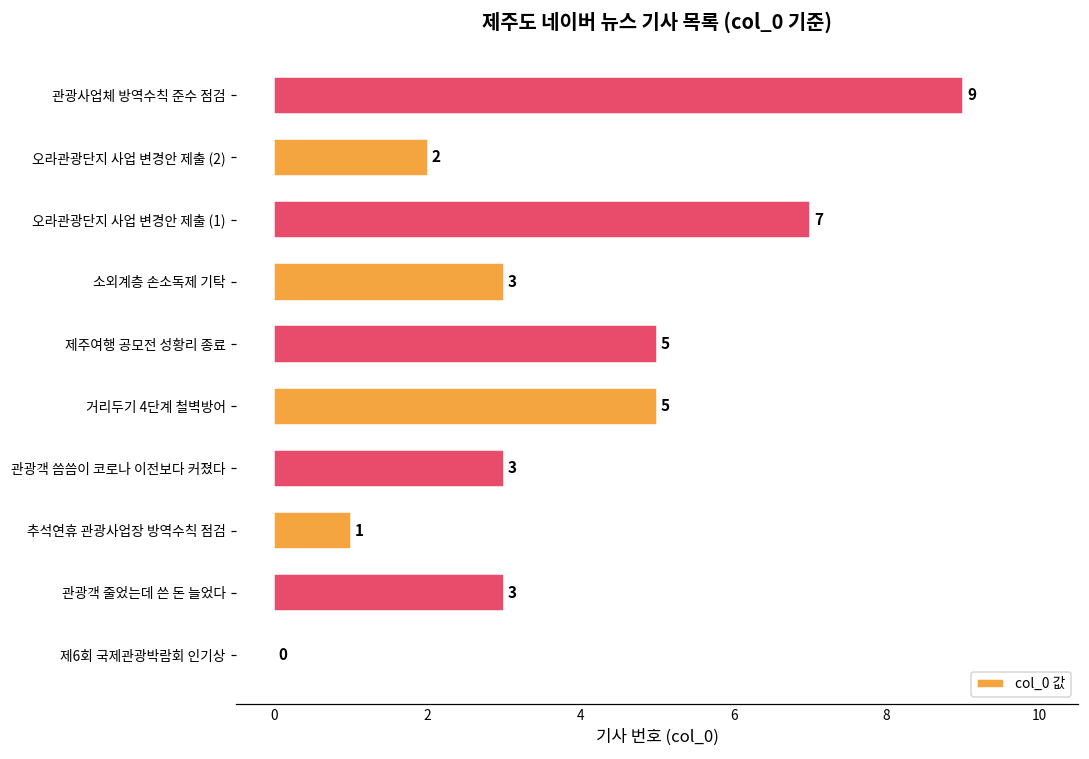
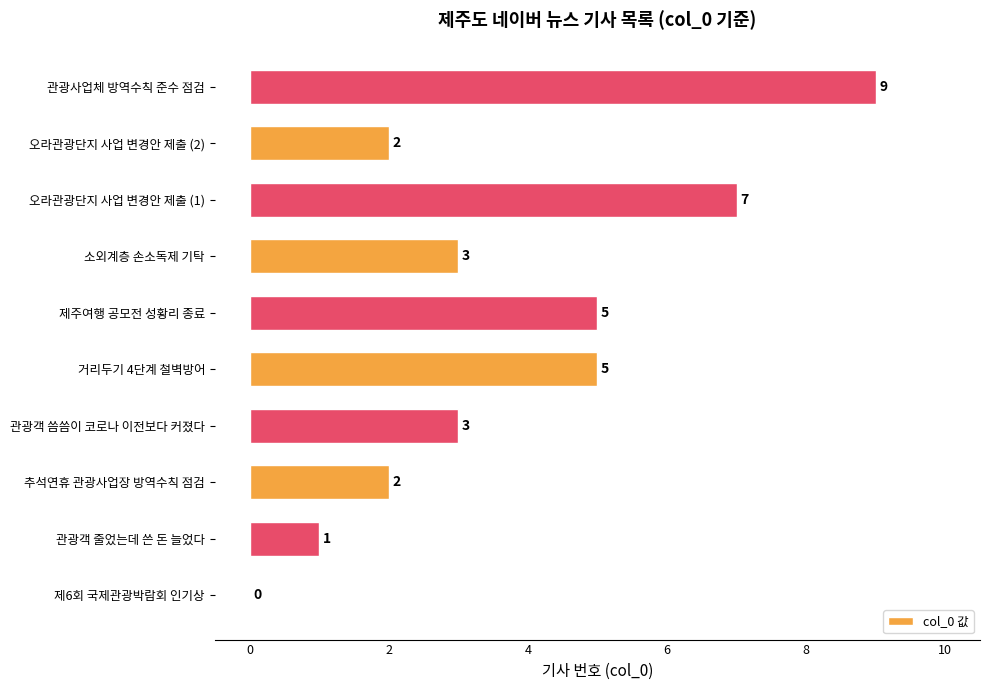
  {
    "관광사업체 방역수칙 준수 점검": 9,
    "오라관광단지 사업 변경안 제출 (2)": 2,
    "오라관광단지 사업 변경안 제출 (1)": 7,
    "소외계층 손소독제 기탁": 3,
    "제주여행 공모전 성황리 종료": 5,
    "거리두기 4단계 철벽방어": 5,
    "관광객 씀씀이 코로나 이전보다 커졌다": 3,
-   "추석연휴 관광사업장 방역수칙 점검": 1,
-   "관광객 줄었는데 쓴 돈 늘었다": 3,
+   "추석연휴 관광사업장 방역수칙 점검": 2,
+   "관광객 줄었는데 쓴 돈 늘었다": 1,
    "제6회 국제관광박람회 인기상": 0
  }
